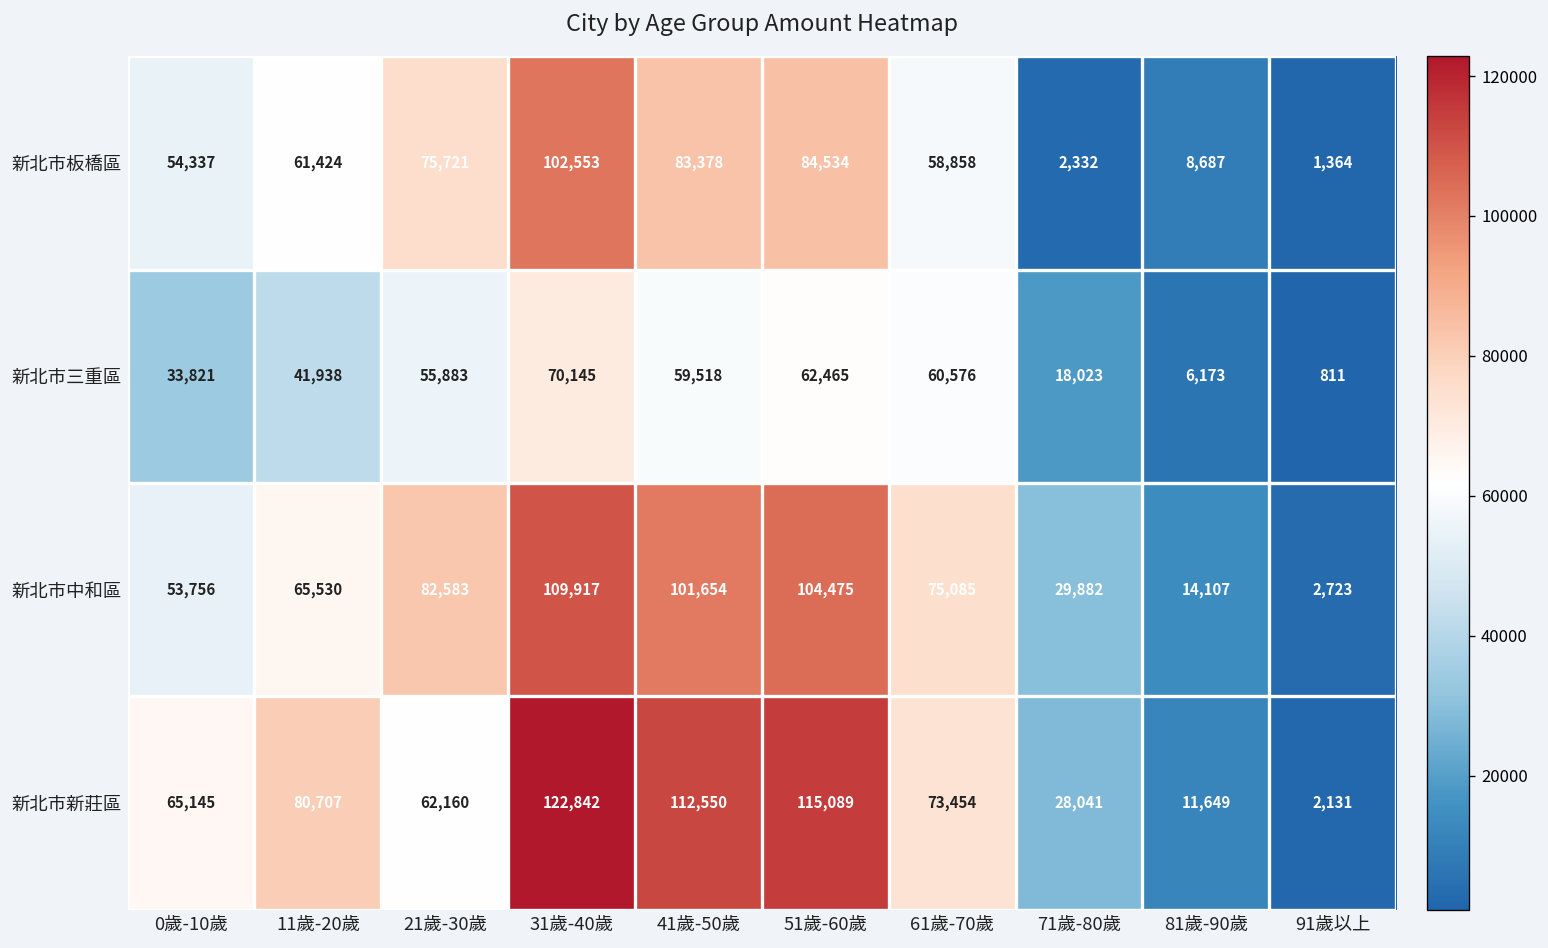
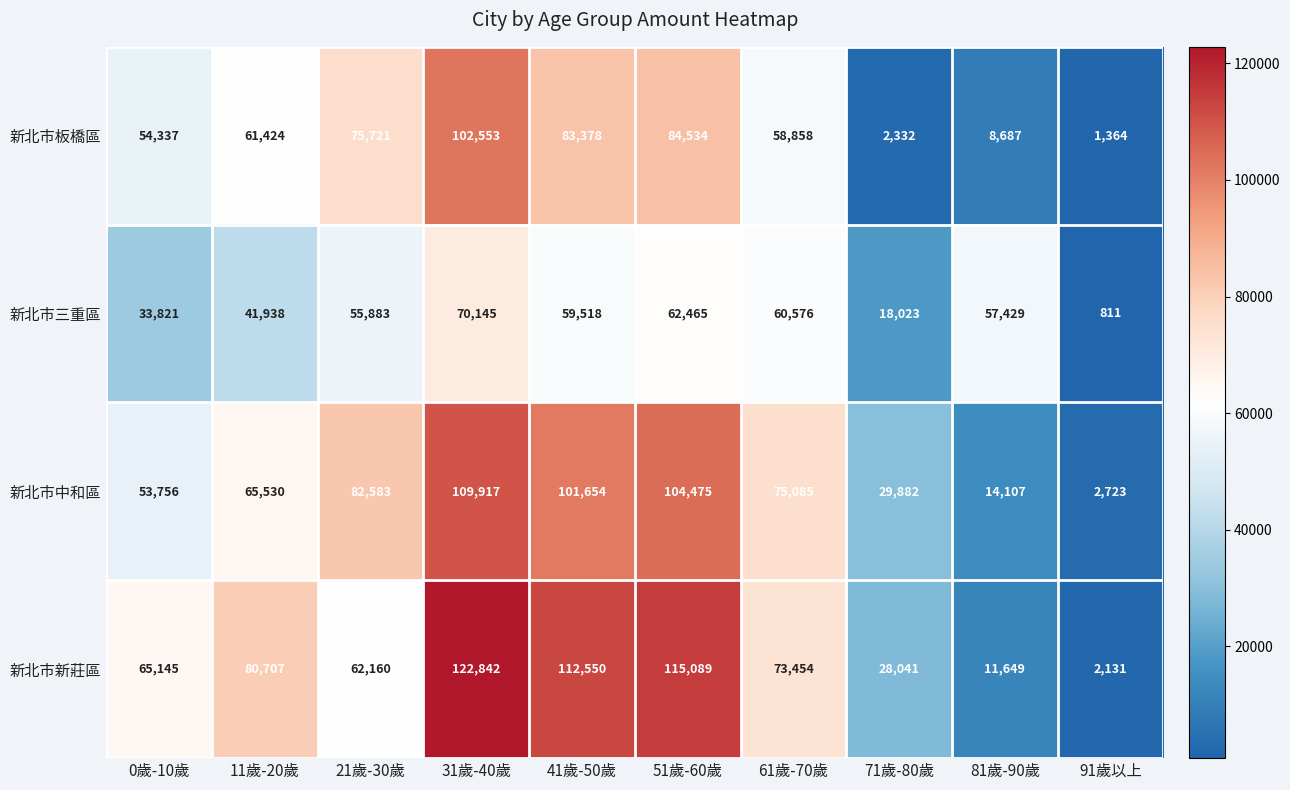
  {
    "新北市板橋區": {
      "0歲-10歲": "54,337",
      "11歲-20歲": "61,424",
      "21歲-30歲": "75,721",
      "31歲-40歲": "102,553",
      "41歲-50歲": "83,378",
      "51歲-60歲": "84,534",
      "61歲-70歲": "58,858",
      "71歲-80歲": "2,332",
      "81歲-90歲": "8,687",
      "91歲以上": "1,364"
    },
    "新北市三重區": {
      "0歲-10歲": "33,821",
      "11歲-20歲": "41,938",
      "21歲-30歲": "55,883",
      "31歲-40歲": "70,145",
      "41歲-50歲": "59,518",
      "51歲-60歲": "62,465",
      "61歲-70歲": "60,576",
      "71歲-80歲": "18,023",
-     "81歲-90歲": "6,173",
+     "81歲-90歲": "57,429",
      "91歲以上": "811"
    },
    "新北市中和區": {
      "0歲-10歲": "53,756",
      "11歲-20歲": "65,530",
      "21歲-30歲": "82,583",
      "31歲-40歲": "109,917",
      "41歲-50歲": "101,654",
      "51歲-60歲": "104,475",
      "61歲-70歲": "75,085",
      "71歲-80歲": "29,882",
      "81歲-90歲": "14,107",
      "91歲以上": "2,723"
    },
    "新北市新莊區": {
      "0歲-10歲": "65,145",
      "11歲-20歲": "80,707",
      "21歲-30歲": "62,160",
      "31歲-40歲": "122,842",
      "41歲-50歲": "112,550",
      "51歲-60歲": "115,089",
      "61歲-70歲": "73,454",
      "71歲-80歲": "28,041",
      "81歲-90歲": "11,649",
      "91歲以上": "2,131"
    }
  }
